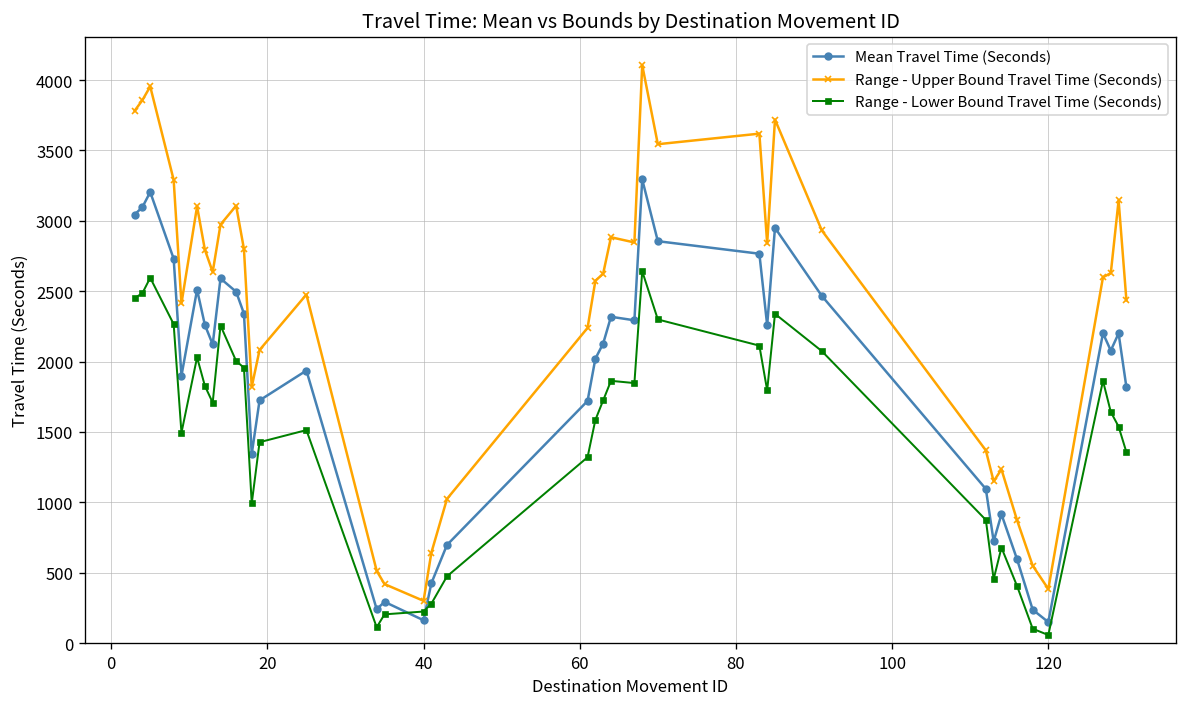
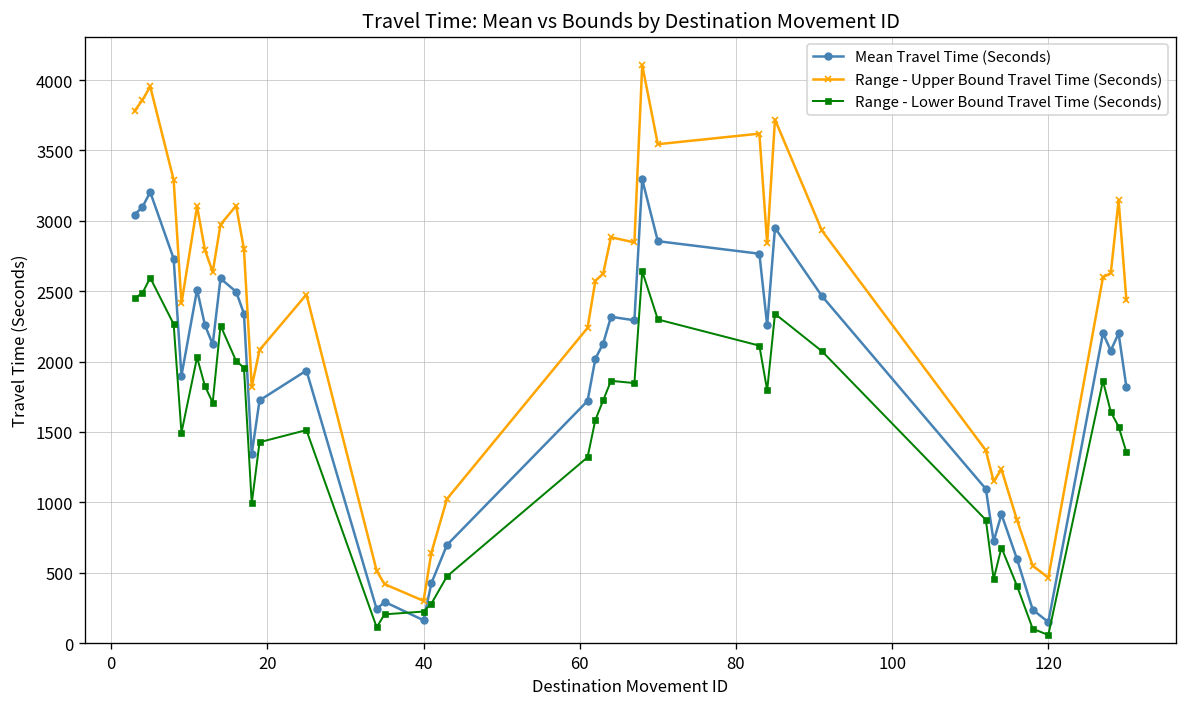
  {
    "Mean Travel Time (Seconds)": {
      "40": 160,
      "120": 150
    },
    "Range - Upper Bound Travel Time (Seconds)": {
      "40": 300,
-     "120": 380
+     "120": 460
    },
    "Range - Lower Bound Travel Time (Seconds)": {
      "40": 220,
      "120": 60
    }
  }
